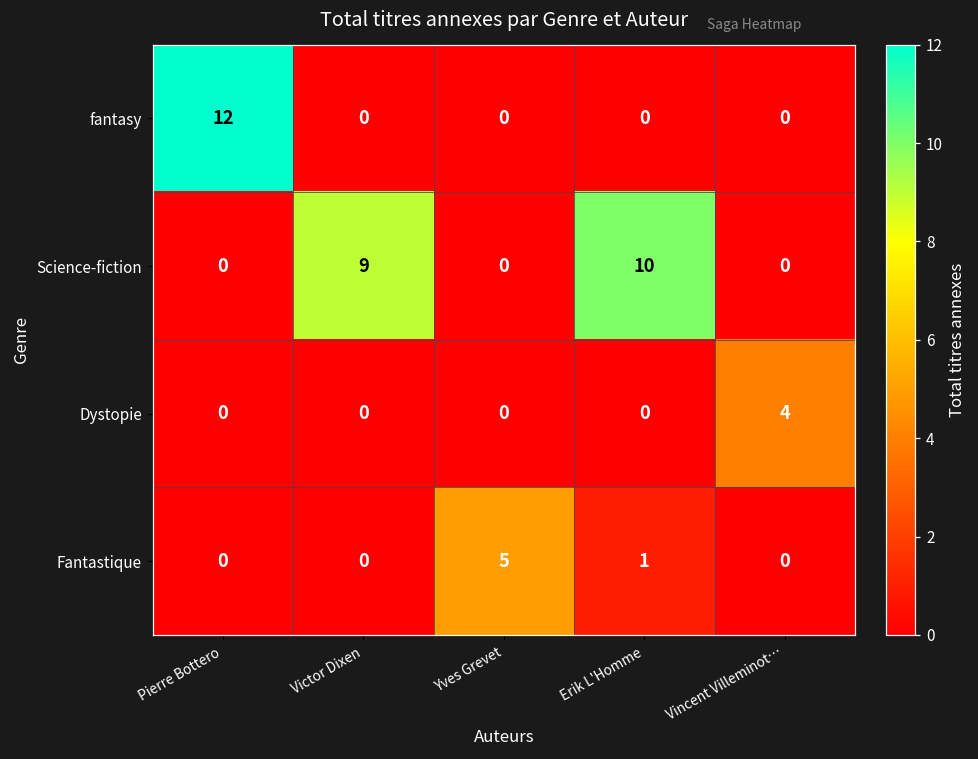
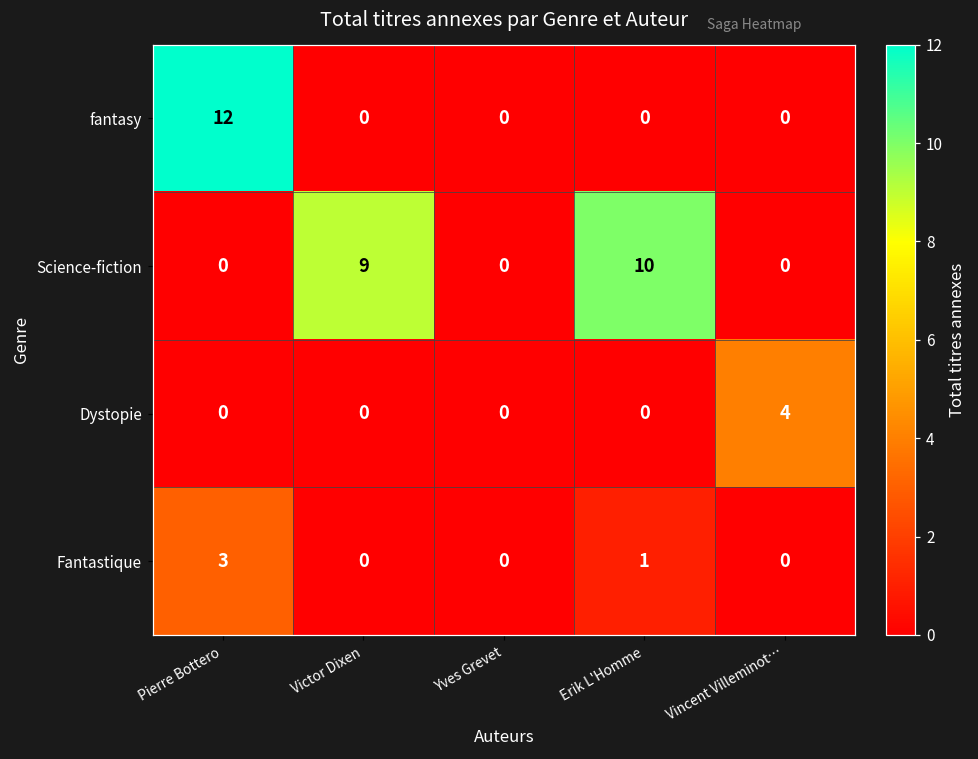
  {
    "fantasy": {
      "Pierre Bottero": 12,
      "Victor Dixen": 0,
      "Yves Grevet": 0,
      "Erik L'Homme": 0,
      "Vincent Villeminot…": 0
    },
    "Science-fiction": {
      "Pierre Bottero": 0,
      "Victor Dixen": 9,
      "Yves Grevet": 0,
      "Erik L'Homme": 10,
      "Vincent Villeminot…": 0
    },
    "Dystopie": {
      "Pierre Bottero": 0,
      "Victor Dixen": 0,
      "Yves Grevet": 0,
      "Erik L'Homme": 0,
      "Vincent Villeminot…": 4
    },
    "Fantastique": {
-     "Pierre Bottero": 0,
+     "Pierre Bottero": 3,
      "Victor Dixen": 0,
-     "Yves Grevet": 5,
+     "Yves Grevet": 0,
      "Erik L'Homme": 1,
      "Vincent Villeminot…": 0
    }
  }
